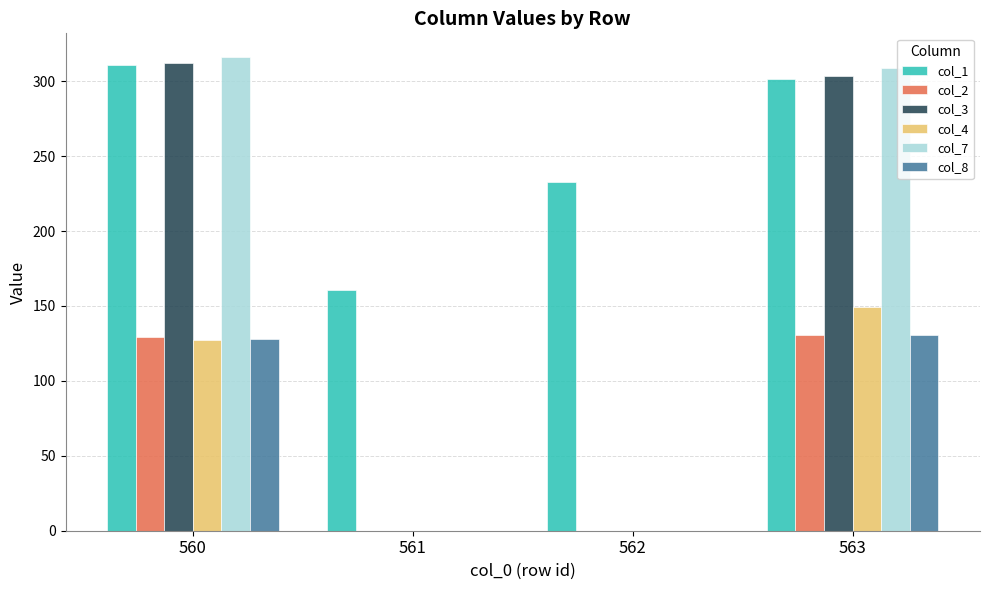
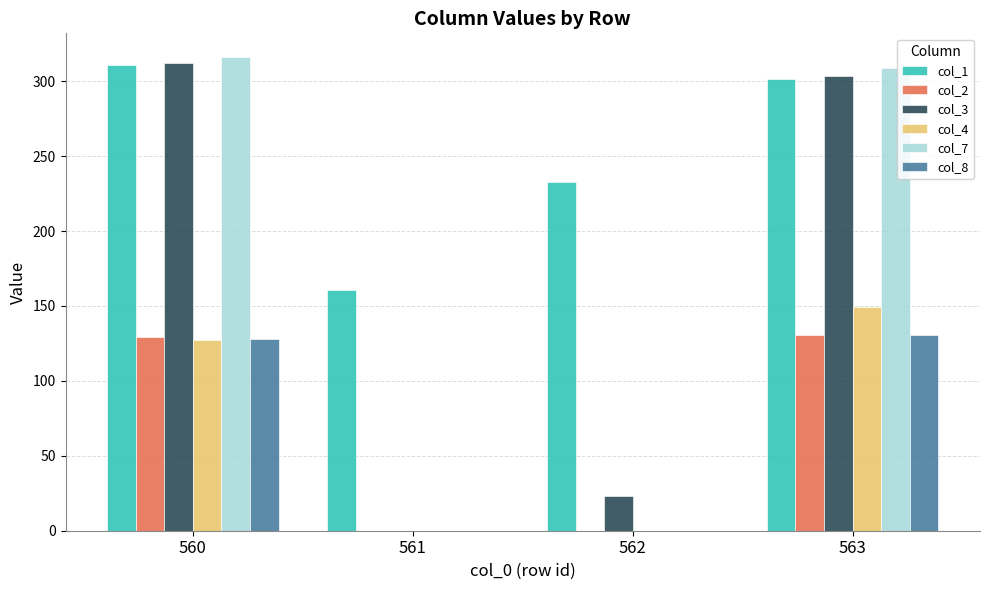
  {
    "col_1": {
      "560": 311,
      "561": 161,
      "562": 233,
      "563": 301
    },
    "col_2": {
      "560": 129,
      "561": 0,
      "562": 0,
      "563": 131
    },
    "col_3": {
      "560": 312,
      "561": 0,
-     "562": 0,
+     "562": 23,
      "563": 303
    },
    "col_4": {
      "560": 127,
      "561": 0,
      "562": 0,
      "563": 149
    },
    "col_7": {
      "560": 316,
      "561": 0,
      "562": 0,
      "563": 309
    },
    "col_8": {
      "560": 128,
      "561": 0,
      "562": 0,
      "563": 131
    }
  }
